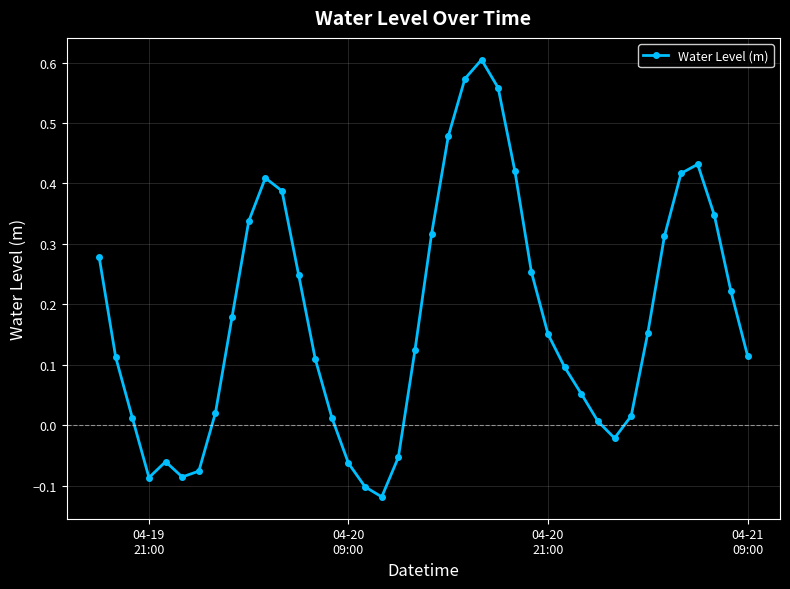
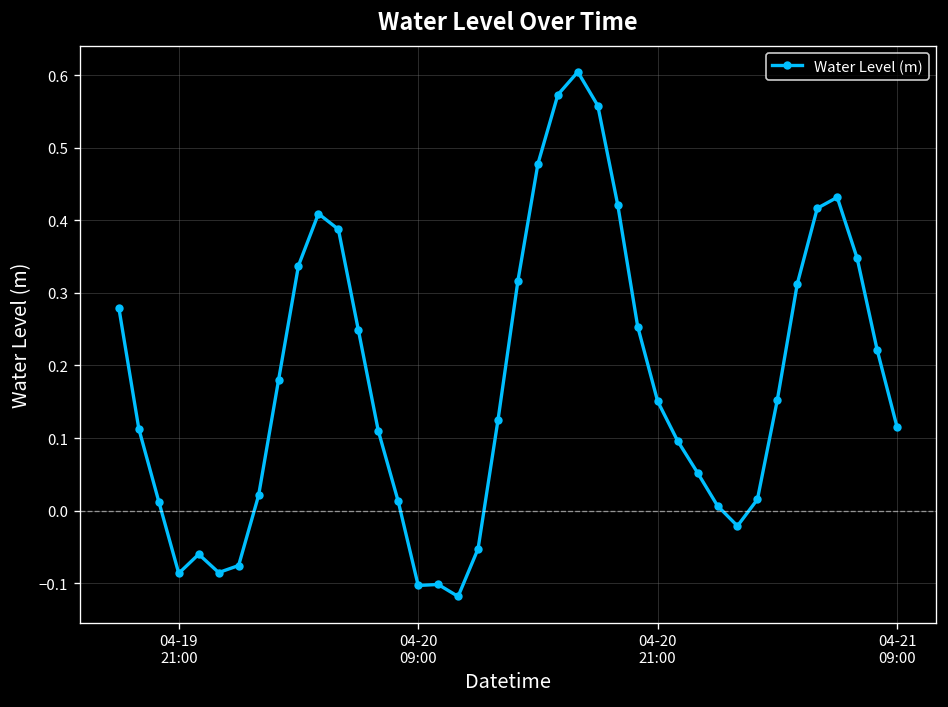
  {
    "04-19 21:00": -0.09,
-   "04-20 09:00": -0.06,
+   "04-20 09:00": -0.10,
    "04-20 21:00": 0.15,
    "04-21 09:00": 0.11
  }
